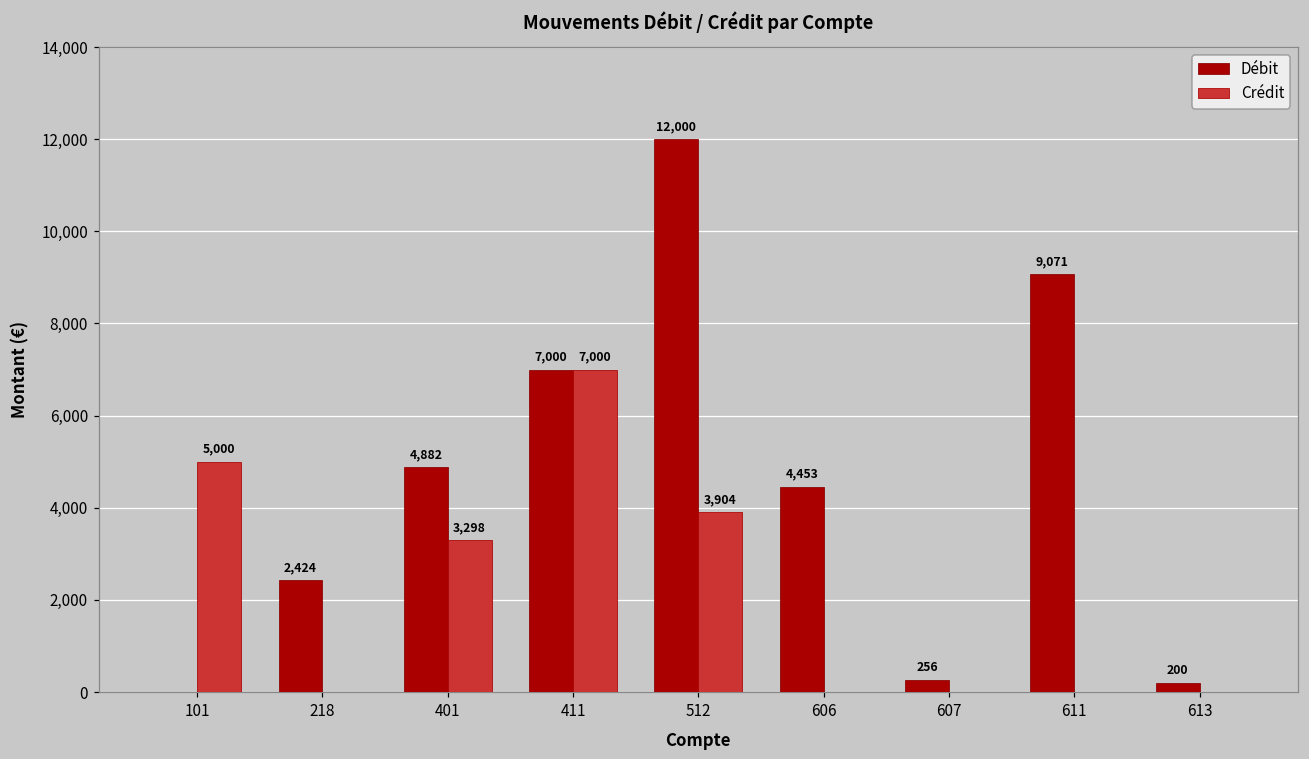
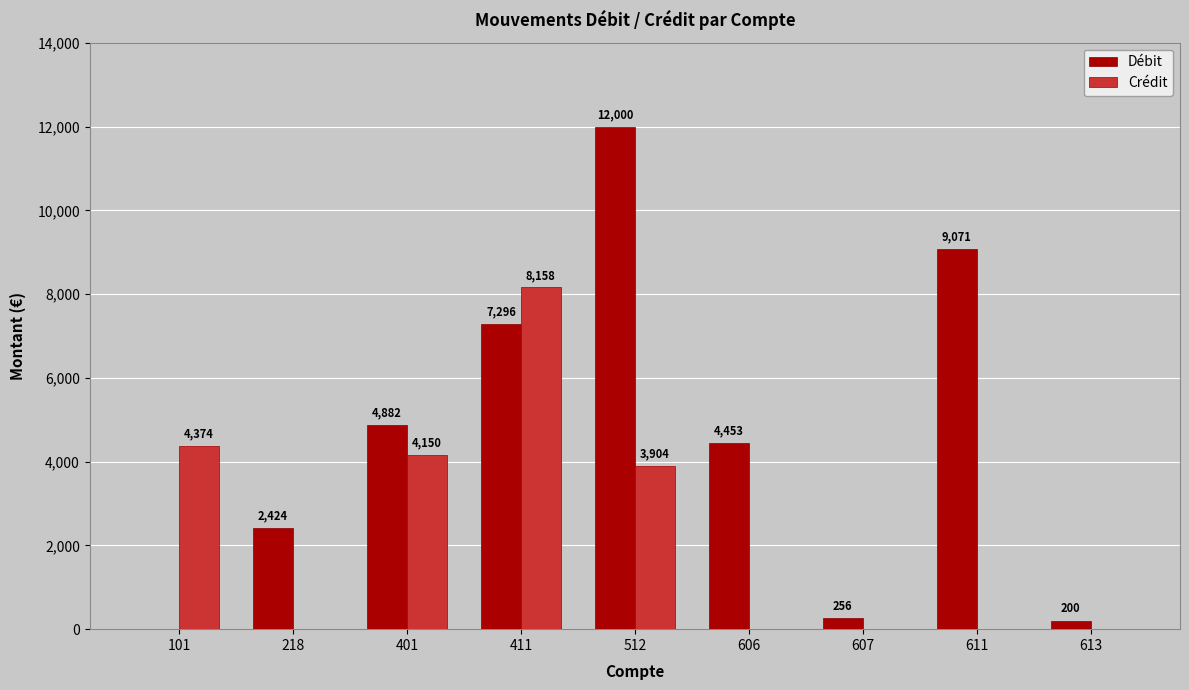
  {
    "Débit": {
      "218": "2,424",
      "401": "4,882",
-     "411": "7,000",
+     "411": "7,296",
      "512": "12,000",
      "606": "4,453",
      "607": "256",
      "611": "9,071",
      "613": "200"
    },
    "Crédit": {
-     "101": "5,000",
-     "401": "3,298",
-     "411": "7,000",
+     "101": "4,374",
+     "401": "4,150",
+     "411": "8,158",
      "512": "3,904"
    }
  }
